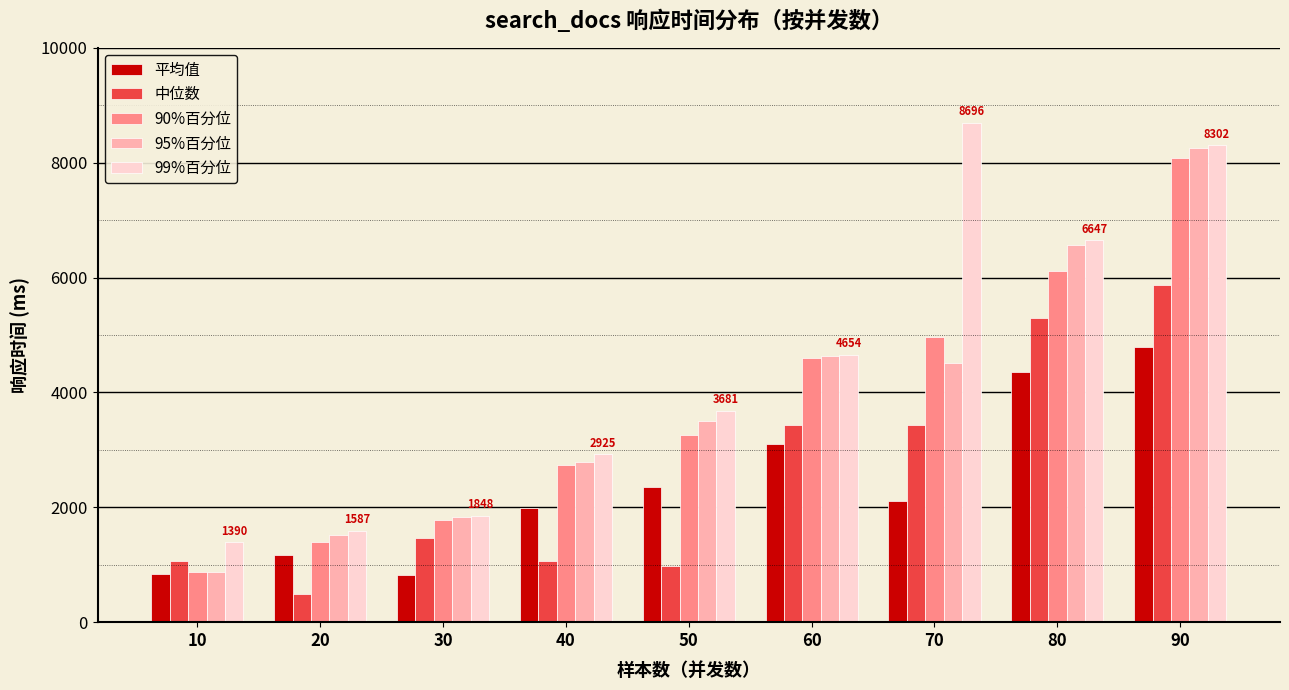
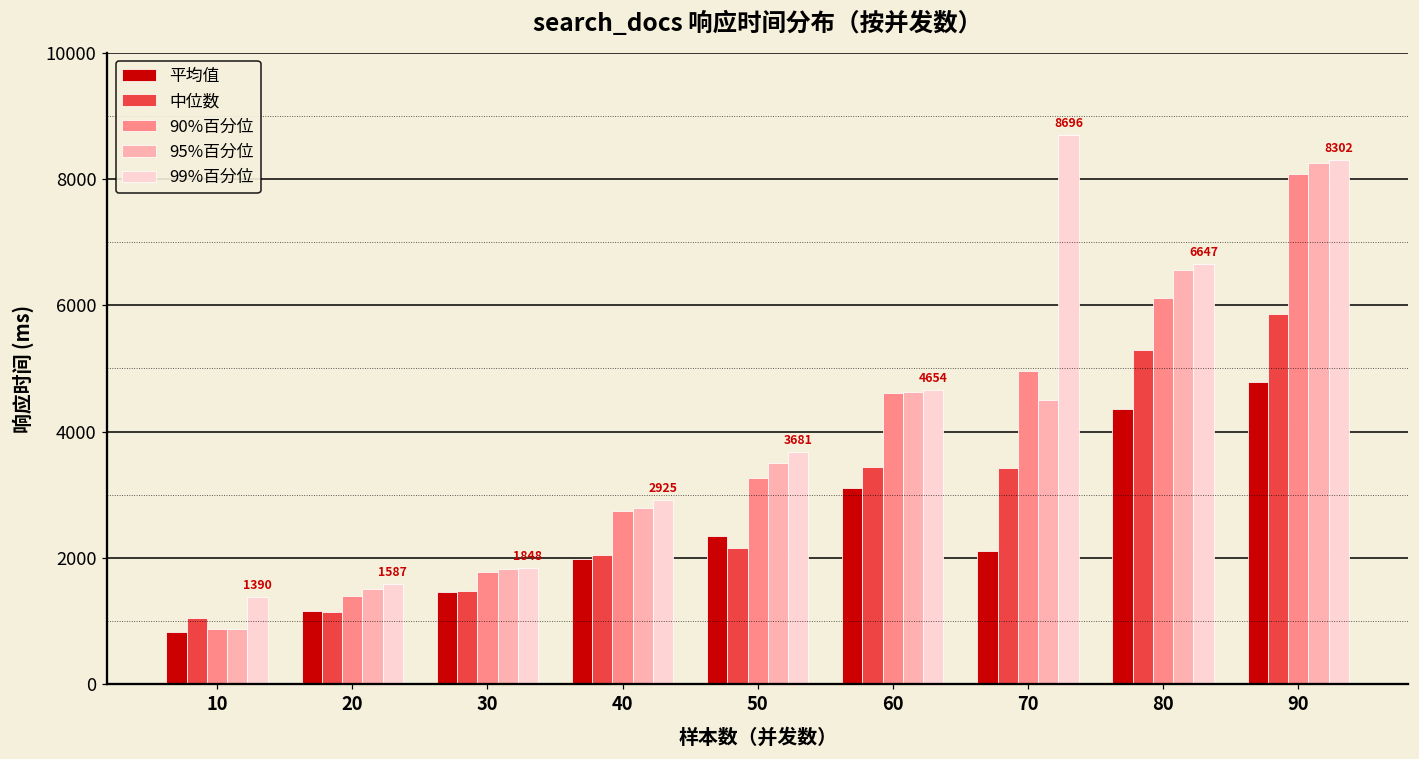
  {
    "平均值": {
      "10": 800,
      "20": 1200,
-     "30": 800,
+     "30": 1500,
      "40": 2000,
      "50": 2400,
      "60": 3100,
      "70": 2100,
      "80": 4400,
      "90": 4800
    },
    "中位数": {
      "10": 1100,
-     "20": 500,
+     "20": 1100,
      "30": 1500,
-     "40": 1100,
-     "50": 1000,
+     "40": 2000,
+     "50": 2200,
      "60": 3400,
      "70": 3400,
      "80": 5300,
      "90": 5900
    }
  }
